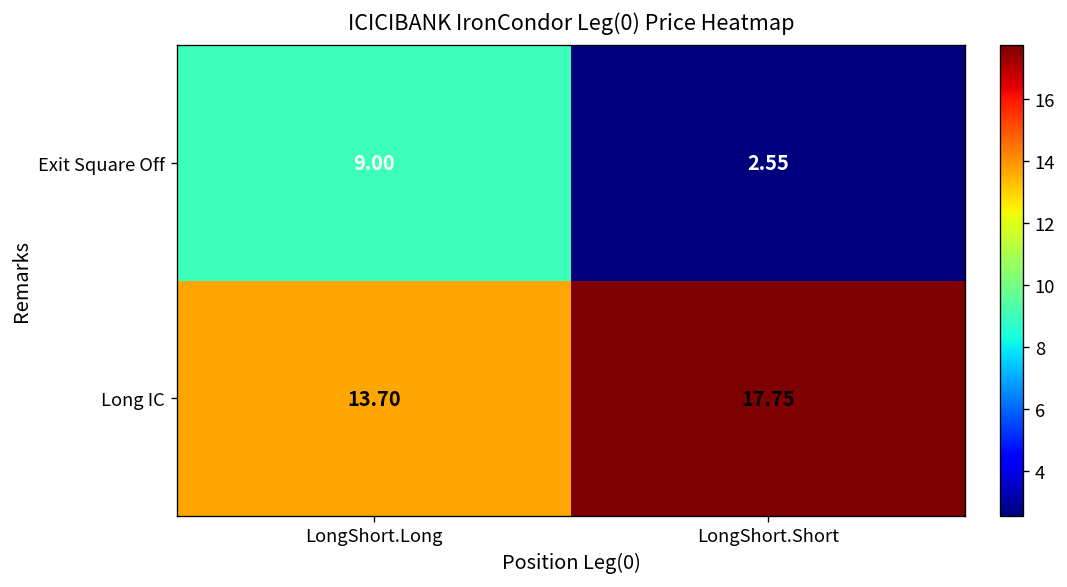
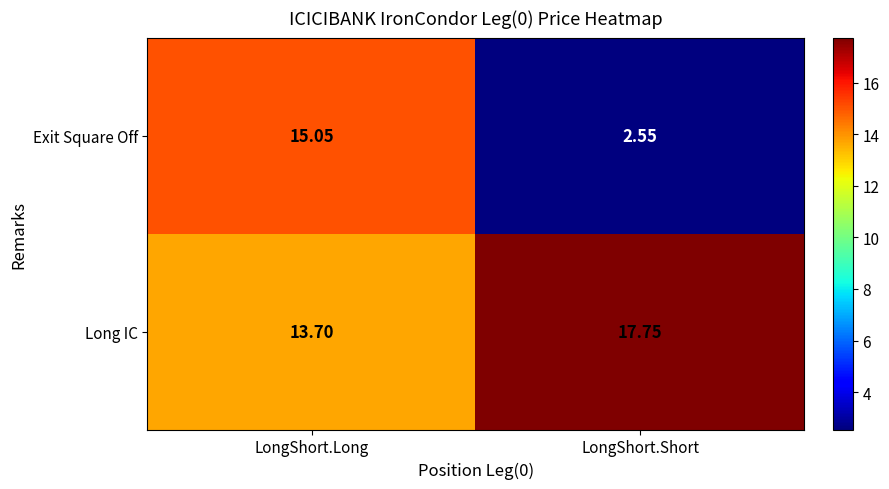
  {
    "Exit Square Off": {
-     "LongShort.Long": 9.00,
+     "LongShort.Long": 15.05,
      "LongShort.Short": 2.55
    },
    "Long IC": {
      "LongShort.Long": 13.70,
      "LongShort.Short": 17.75
    }
  }
